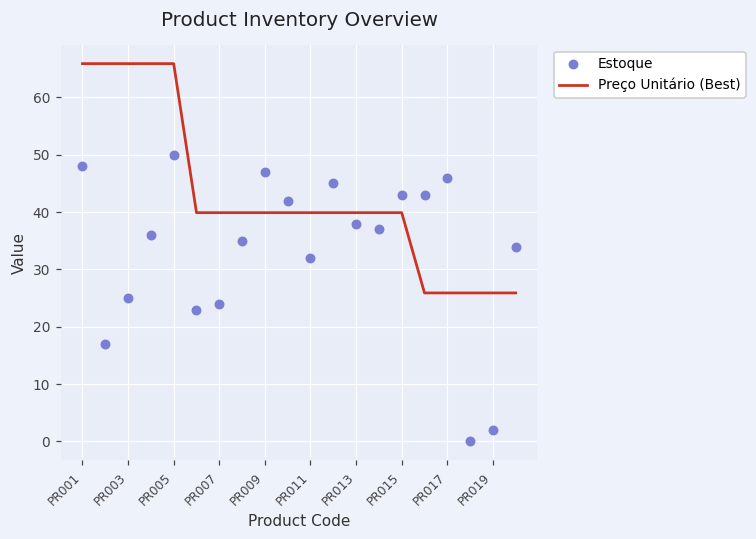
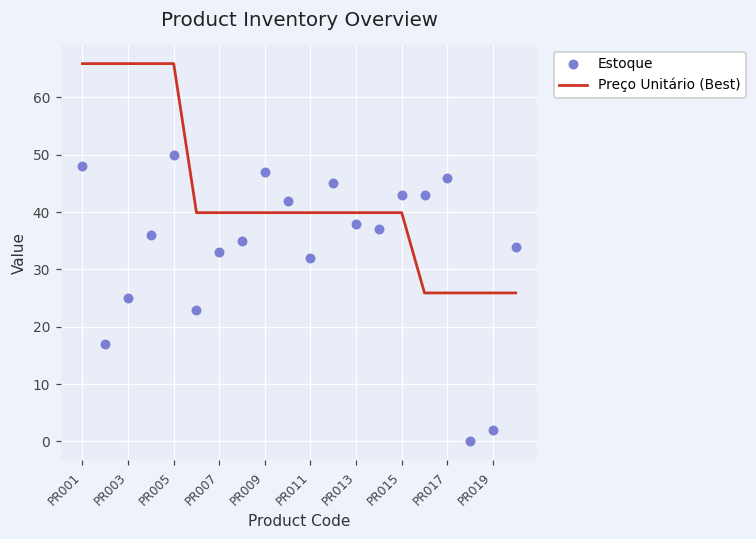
  {
    "Preço Unitário (Best)": {
      "PR001": 66,
      "PR003": 66,
      "PR005": 66,
      "PR007": 40,
      "PR009": 40,
      "PR011": 40,
      "PR013": 40,
      "PR015": 40,
      "PR017": 26,
      "PR019": 26
    },
    "Estoque": {
-     "PR007": 24
+     "PR007": 33
    }
  }
